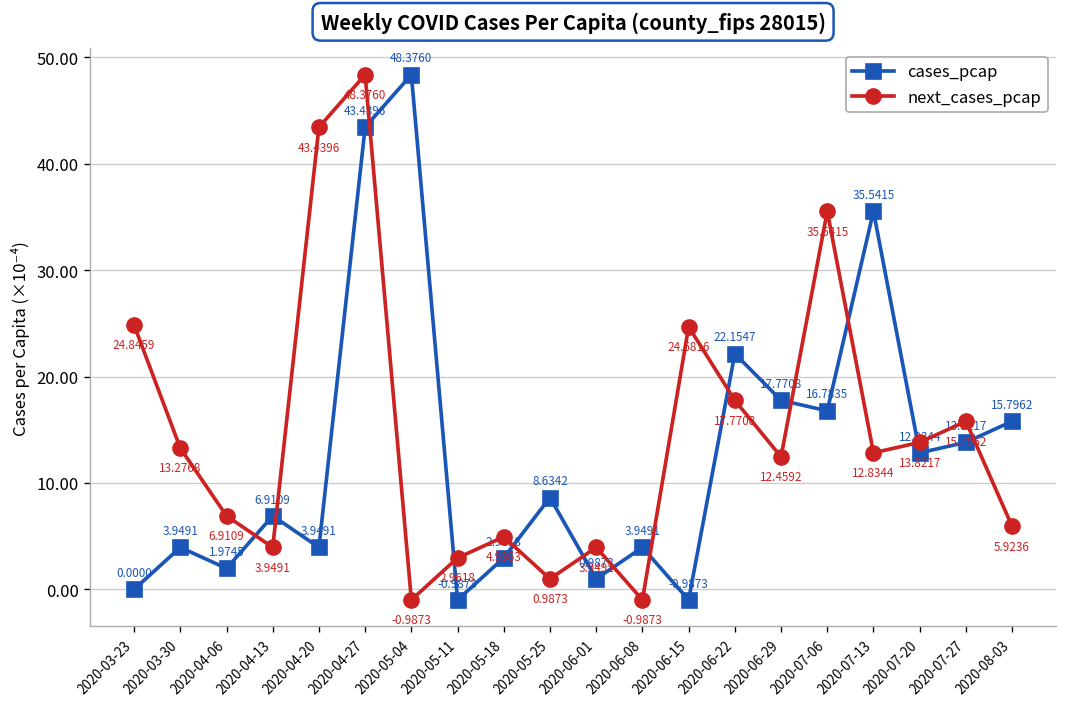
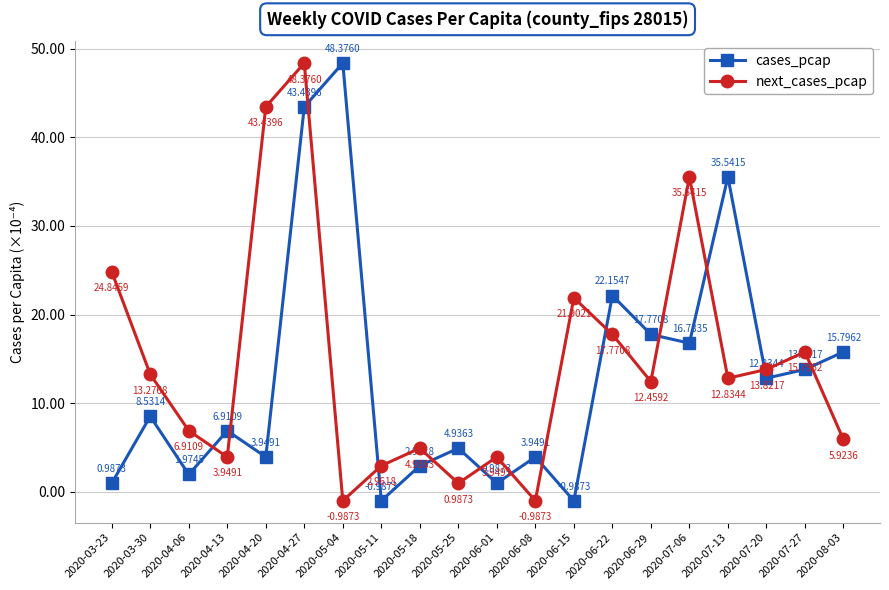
  {
    "cases_pcap": {
-     "2020-03-23": 0.0000,
-     "2020-03-30": 3.9491,
+     "2020-03-23": 0.9873,
+     "2020-03-30": 8.5314,
      "2020-04-06": 1.9745,
      "2020-04-13": 6.9109,
      "2020-04-20": 3.9491,
      "2020-04-27": 43.4396,
      "2020-05-04": 48.3760,
-     "2020-05-25": 8.6342,
+     "2020-05-25": 4.9363,
      "2020-06-08": 3.9491,
      "2020-06-15": -0.9873,
      "2020-06-22": 22.1547,
      "2020-06-29": 17.7708,
      "2020-07-06": 16.7835,
      "2020-07-13": 35.5415,
      "2020-08-03": 15.7962
    },
    "next_cases_pcap": {
      "2020-03-23": 24.8459,
      "2020-03-30": 13.2768,
      "2020-04-06": 6.9109,
      "2020-04-13": 3.9491,
      "2020-04-20": 43.4396,
      "2020-04-27": 48.3760,
      "2020-05-04": -0.9873,
      "2020-05-25": 0.9873,
      "2020-06-08": -0.9873,
-     "2020-06-15": 24.6816,
+     "2020-06-15": 21.9021,
      "2020-06-22": 17.7708,
      "2020-06-29": 12.4592,
      "2020-07-06": 35.5415,
      "2020-07-13": 12.8344,
      "2020-07-20": 13.8217,
      "2020-08-03": 5.9236
    }
  }
